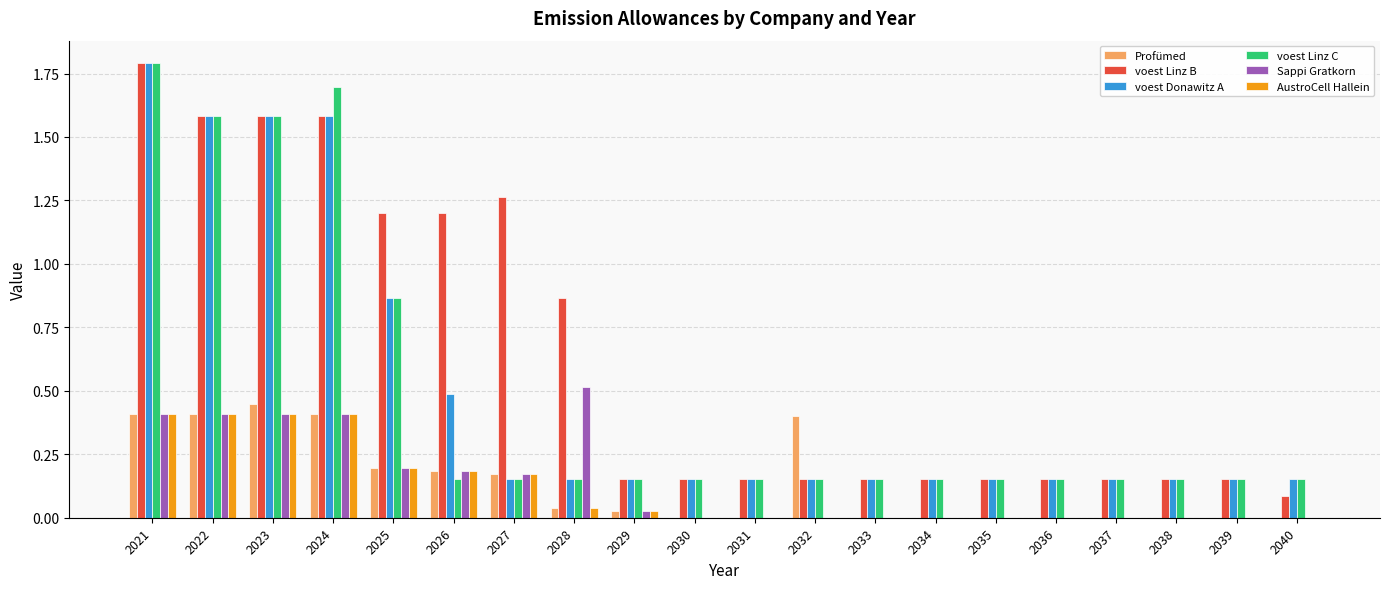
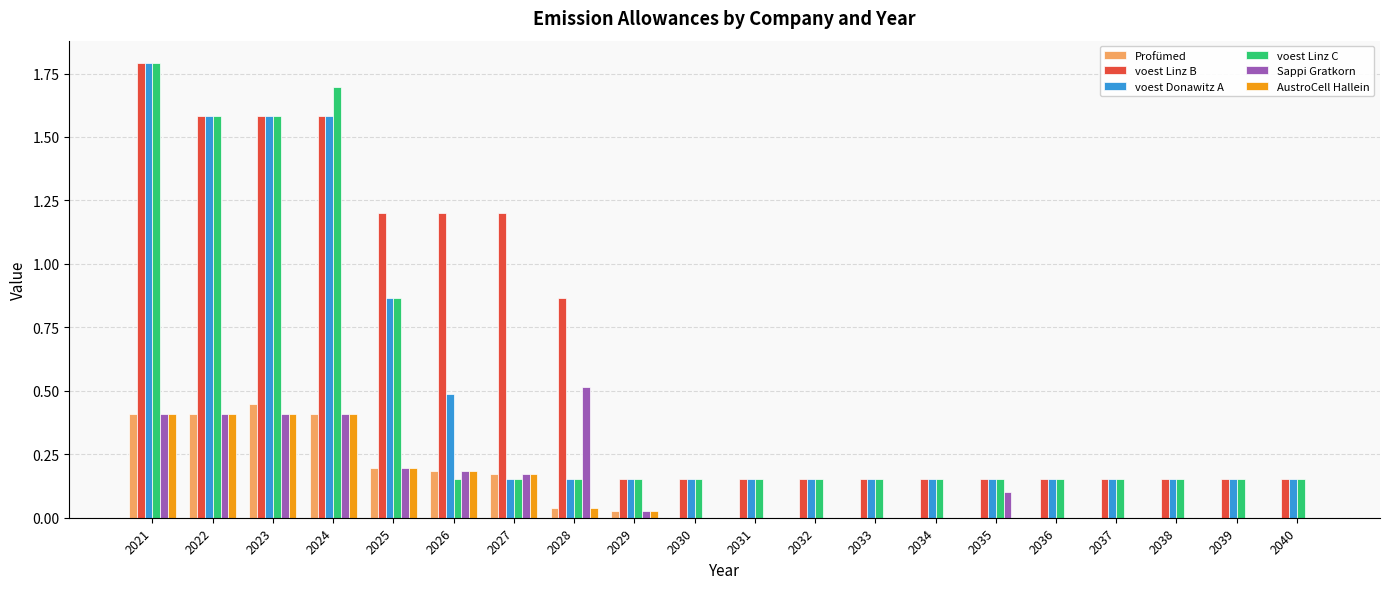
  {
    "Profümed": {
      "2021": 0.41,
      "2022": 0.41,
      "2023": 0.45,
      "2024": 0.41,
      "2025": 0.2,
      "2026": 0.18,
      "2027": 0.17,
      "2028": 0.04,
      "2029": 0.02,
      "2030": 0.0,
      "2031": 0.0,
-     "2032": 0.4,
+     "2032": 0.0,
      "2033": 0.0,
      "2034": 0.0,
      "2035": 0.0,
      "2036": 0.0,
      "2037": 0.0,
      "2038": 0.0,
      "2039": 0.0,
      "2040": 0.0
    },
    "voest Linz B": {
      "2021": 1.79,
      "2022": 1.58,
      "2023": 1.58,
      "2024": 1.58,
      "2025": 1.20,
      "2026": 1.20,
-     "2027": 1.26,
+     "2027": 1.20,
      "2028": 0.87,
      "2029": 0.15,
      "2030": 0.15,
      "2031": 0.15,
      "2032": 0.15,
      "2033": 0.15,
      "2034": 0.15,
      "2035": 0.15,
      "2036": 0.15,
      "2037": 0.15,
      "2038": 0.15,
      "2039": 0.15,
-     "2040": 0.09
+     "2040": 0.15
    },
    "voest Donawitz A": {
      "2021": 1.79,
      "2022": 1.58,
      "2023": 1.58,
      "2024": 1.58,
      "2025": 0.87,
      "2026": 0.49,
      "2027": 0.15,
      "2028": 0.15,
      "2029": 0.15,
      "2030": 0.15,
      "2031": 0.15,
      "2032": 0.15,
      "2033": 0.15,
      "2034": 0.15,
      "2035": 0.15,
      "2036": 0.15,
      "2037": 0.15,
      "2038": 0.15,
      "2039": 0.15,
      "2040": 0.15
    },
    "voest Linz C": {
      "2021": 1.79,
      "2022": 1.58,
      "2023": 1.58,
      "2024": 1.70,
      "2025": 0.87,
      "2026": 0.15,
      "2027": 0.15,
      "2028": 0.15,
      "2029": 0.15,
      "2030": 0.15,
      "2031": 0.15,
      "2032": 0.15,
      "2033": 0.15,
      "2034": 0.15,
      "2035": 0.15,
      "2036": 0.15,
      "2037": 0.15,
      "2038": 0.15,
      "2039": 0.15,
      "2040": 0.15
    },
    "Sappi Gratkorn": {
      "2021": 0.41,
      "2022": 0.41,
      "2023": 0.41,
      "2024": 0.41,
      "2025": 0.2,
      "2026": 0.18,
      "2027": 0.17,
      "2028": 0.52,
      "2029": 0.02,
      "2030": 0.0,
      "2031": 0.0,
      "2032": 0.0,
      "2033": 0.0,
      "2034": 0.0,
-     "2035": 0.0,
+     "2035": 0.1,
      "2036": 0.0,
      "2037": 0.0,
      "2038": 0.0,
      "2039": 0.0,
      "2040": 0.0
    },
    "AustroCell Hallein": {
      "2021": 0.41,
      "2022": 0.41,
      "2023": 0.41,
      "2024": 0.41,
      "2025": 0.20,
      "2026": 0.18,
      "2027": 0.17,
      "2028": 0.04,
      "2029": 0.02,
      "2030": 0.00,
      "2031": 0.00,
      "2032": 0.00,
      "2033": 0.00,
      "2034": 0.00,
      "2035": 0.00,
      "2036": 0.00,
      "2037": 0.00,
      "2038": 0.00,
      "2039": 0.00,
      "2040": 0.00
    }
  }
